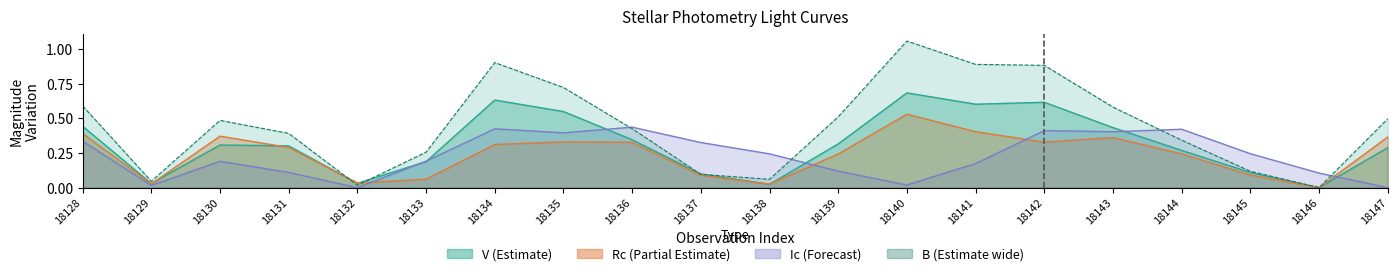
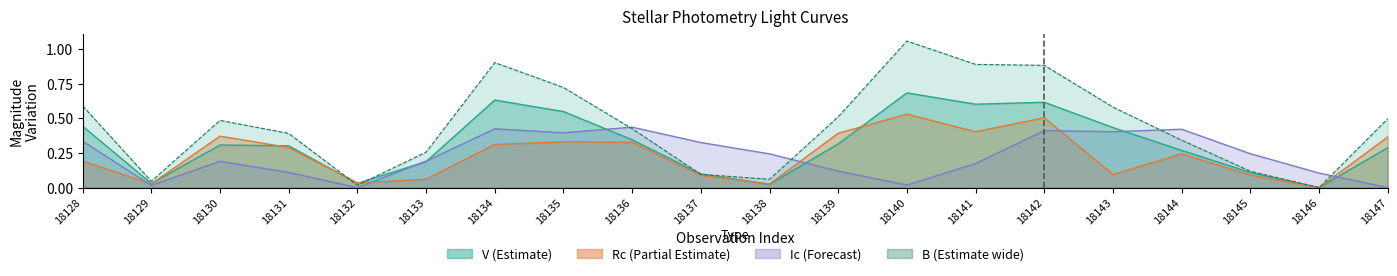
  {
    "Rc (Partial Estimate)": {
-     "18128": 0.39,
+     "18128": 0.19,
      "18130": 0.37,
      "18133": 0.06,
      "18134": 0.31,
      "18135": 0.33,
-     "18139": 0.24,
+     "18139": 0.39,
      "18140": 0.53,
      "18141": 0.40,
-     "18142": 0.33,
-     "18143": 0.36,
+     "18142": 0.50,
+     "18143": 0.09,
      "18144": 0.24,
      "18147": 0.37
    }
  }
